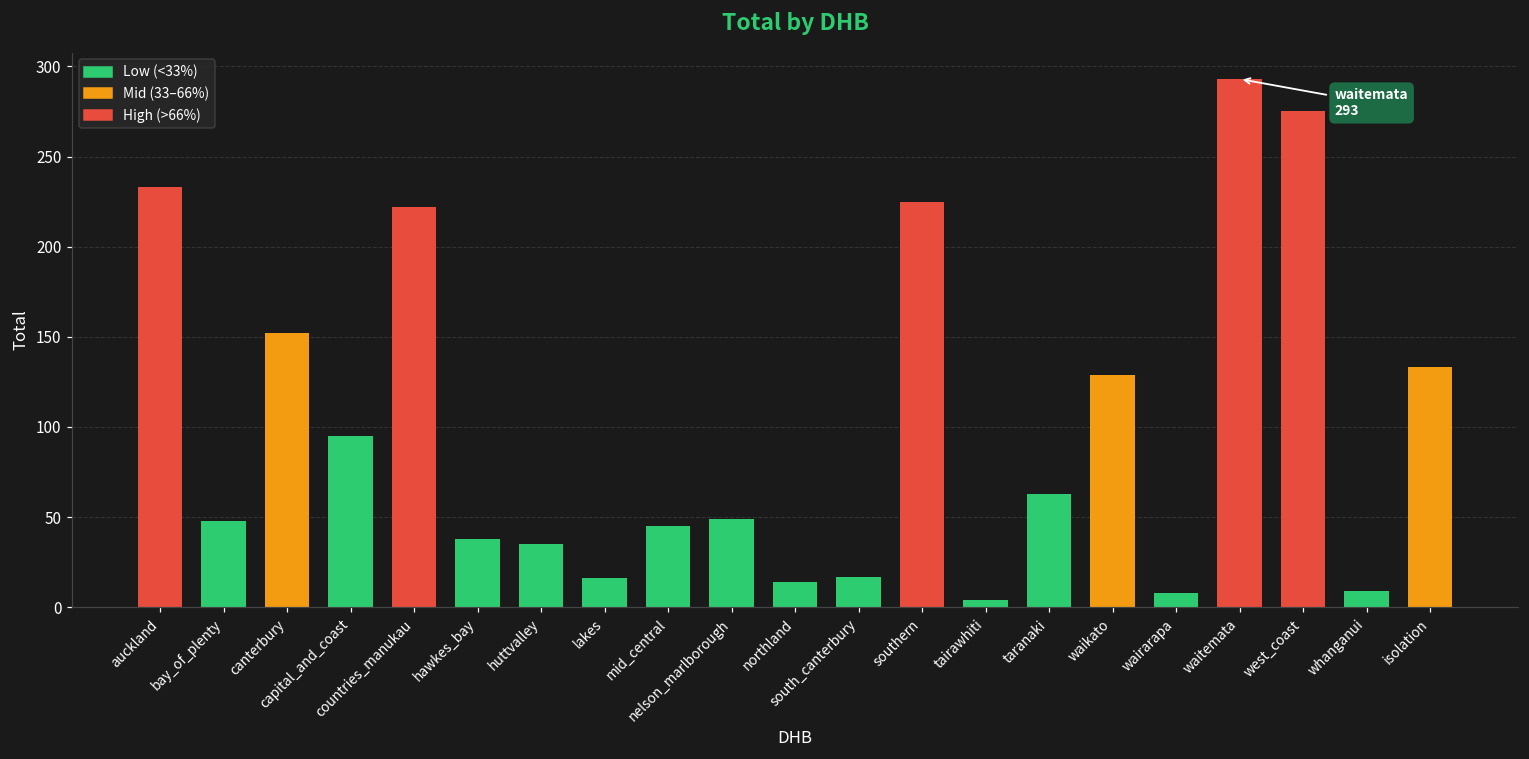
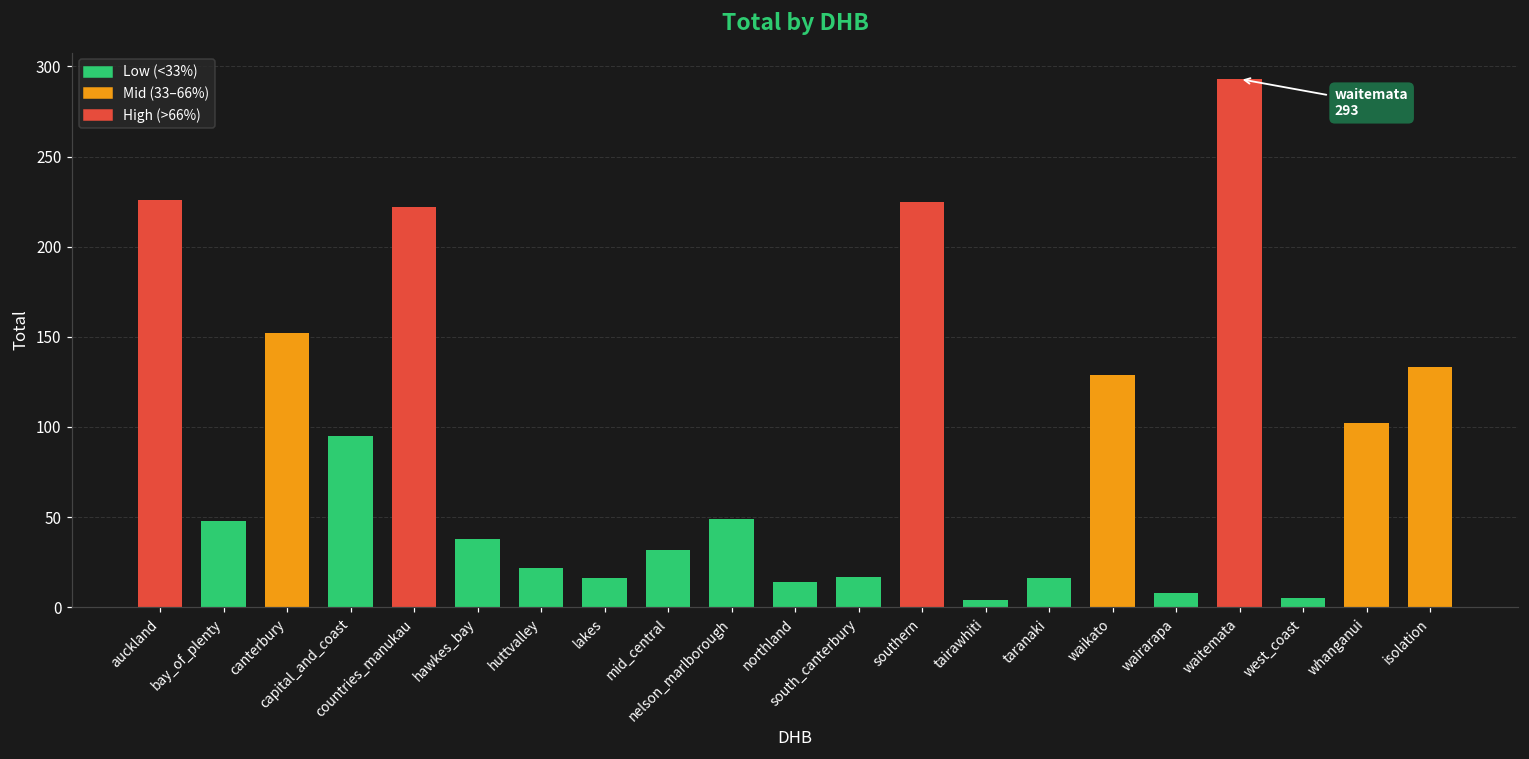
  {
-   "auckland": 233,
+   "auckland": 226,
    "bay_of_plenty": 48,
    "canterbury": 152,
    "capital_and_coast": 95,
    "countries_manukau": 222,
    "hawkes_bay": 38,
-   "huttvalley": 35,
+   "huttvalley": 22,
    "lakes": 16,
-   "mid_central": 45,
+   "mid_central": 32,
    "nelson_marlborough": 49,
    "northland": 14,
    "south_canterbury": 17,
    "southern": 225,
    "tairawhiti": 4,
-   "taranaki": 63,
+   "taranaki": 16,
    "waikato": 129,
    "wairarapa": 8,
-   "west_coast": 275,
-   "whanganui": 9,
+   "west_coast": 5,
+   "whanganui": 102,
    "isolation": 133
  }
